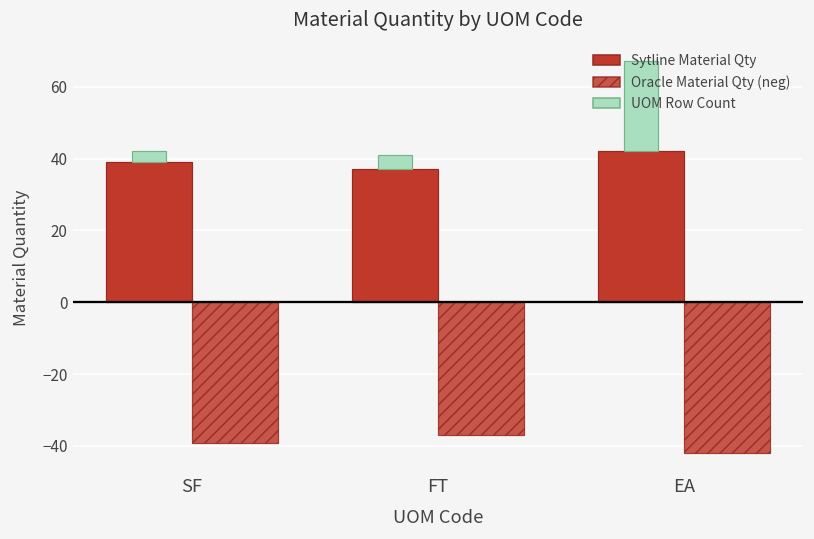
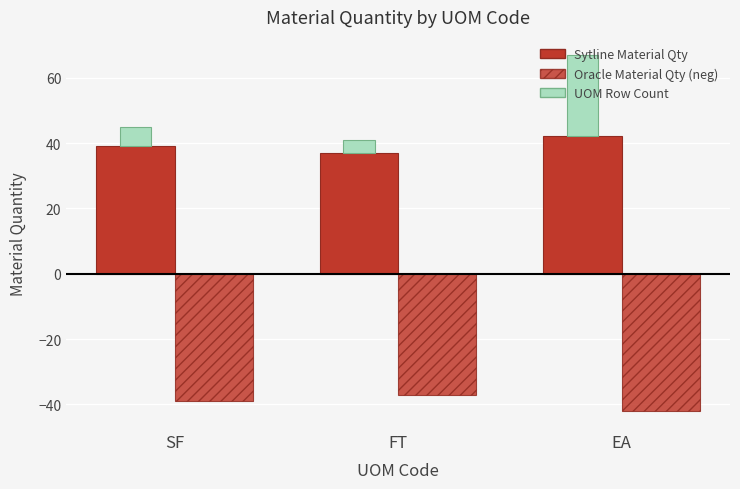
  {
    "UOM Row Count": {
-     "SF": 3,
+     "SF": 6,
      "FT": 4,
      "EA": 25
    }
  }
